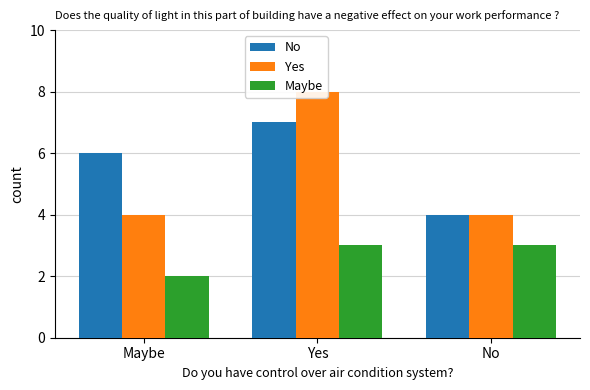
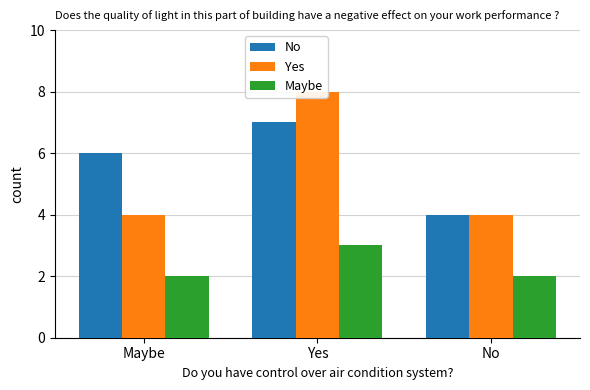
  {
    "No": {
      "Maybe": 6,
      "Yes": 7,
      "No": 4
    },
    "Yes": {
      "Maybe": 4,
      "No": 4
    },
    "Maybe": {
      "Maybe": 2,
      "Yes": 3,
-     "No": 3
+     "No": 2
    }
  }
